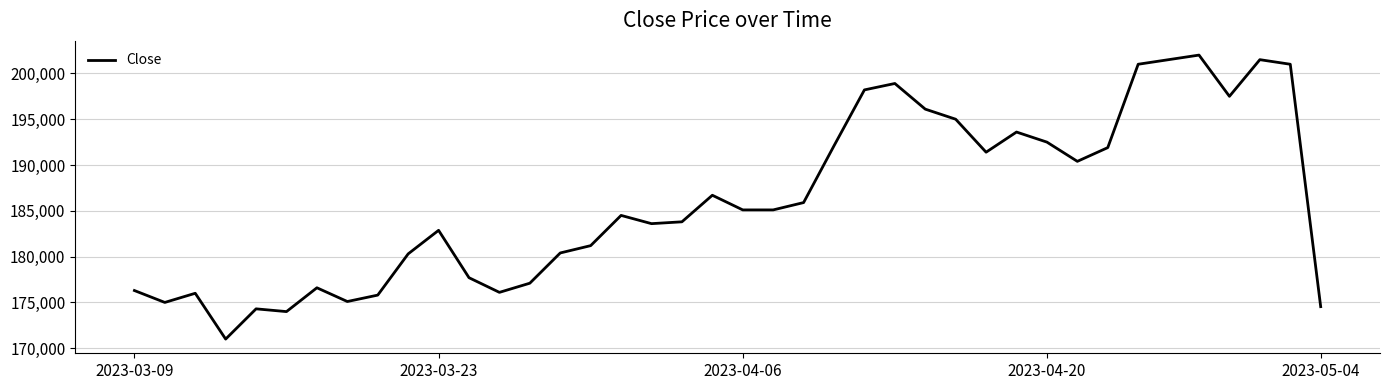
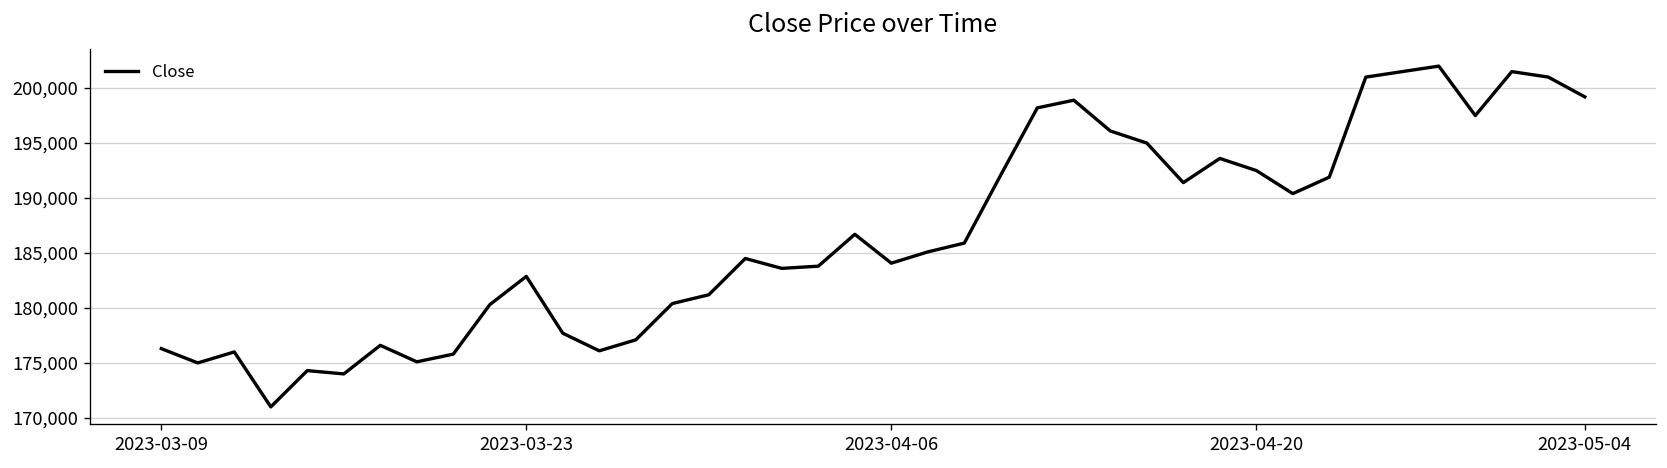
  {
    "2023-03-09": "176,000",
    "2023-03-23": "183,000",
-   "2023-04-06": "185,000",
+   "2023-04-06": "184,000",
    "2023-04-20": "193,000",
-   "2023-05-04": "175,000"
+   "2023-05-04": "199,000"
  }
